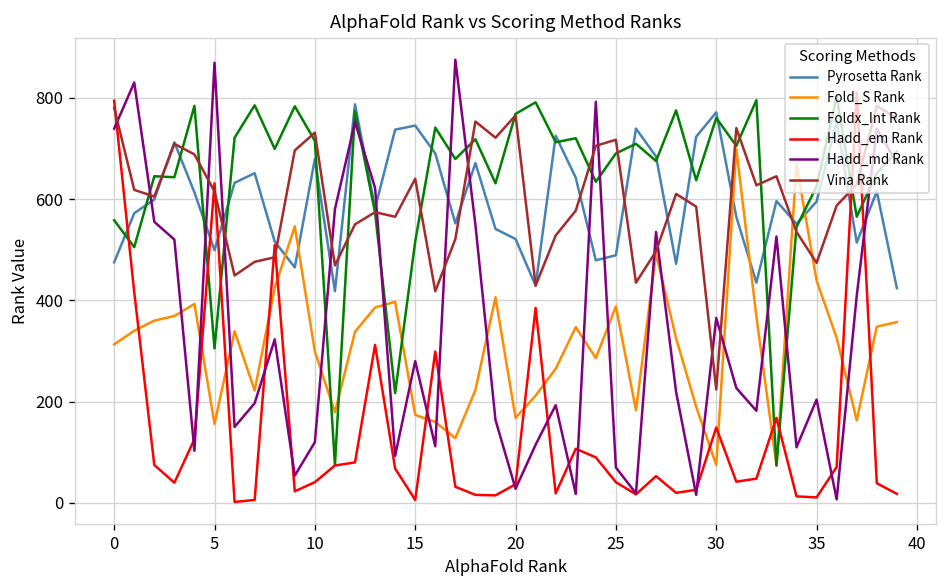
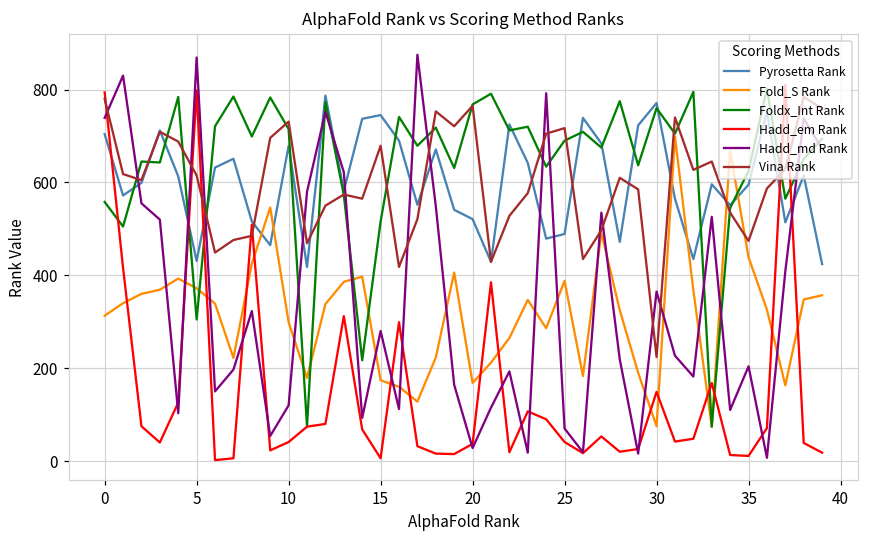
  {
    "Pyrosetta Rank": {
-     "0": 480,
-     "5": 500,
+     "0": 700,
+     "5": 430,
      "10": 680,
      "15": 750,
      "20": 520,
      "25": 490,
      "30": 770,
      "35": 600
    },
    "Fold_S Rank": {
      "0": 310,
-     "5": 160,
+     "5": 370,
      "10": 300,
      "15": 170,
      "20": 170,
      "25": 390,
      "30": 80,
      "35": 440
    },
    "Foldx_Int Rank": {
      "0": 560,
      "5": 310,
      "10": 720,
      "15": 520,
      "25": 690,
      "30": 760,
      "35": 630
    },
    "Hadd_em Rank": {
      "0": 790,
-     "5": 630,
+     "5": 800,
      "10": 40,
      "15": 10,
      "20": 40,
      "25": 40,
      "30": 150,
      "35": 10
    },
    "Hadd_md Rank": {
      "0": 740,
      "5": 870,
      "10": 120,
      "15": 280,
      "20": 30,
      "25": 70,
      "30": 370,
      "35": 200
    },
    "Vina Rank": {
      "0": 780,
      "5": 620,
      "10": 730,
-     "15": 640,
+     "15": 680,
      "25": 720,
      "30": 220,
      "35": 470
    }
  }
